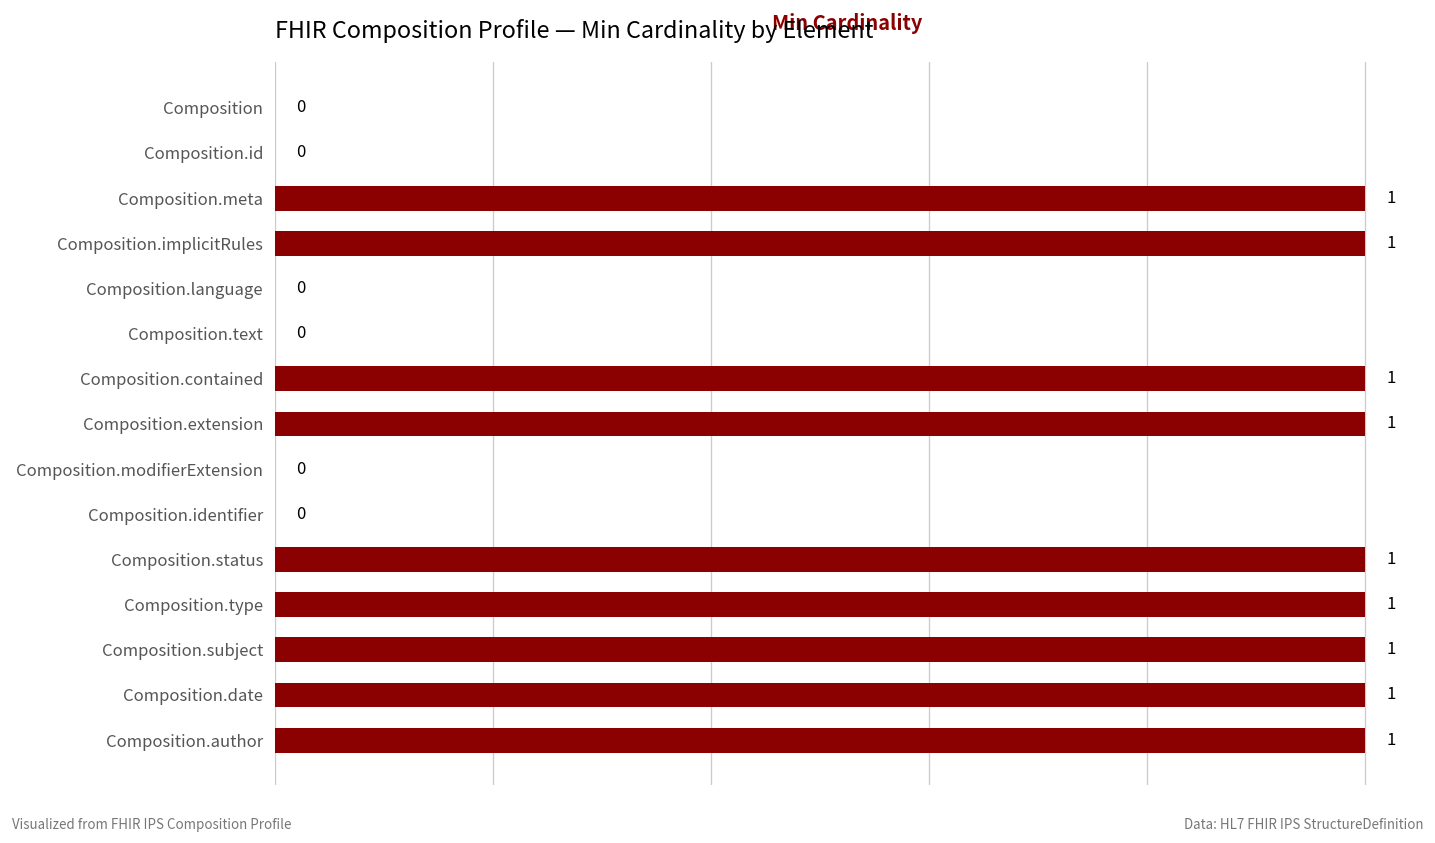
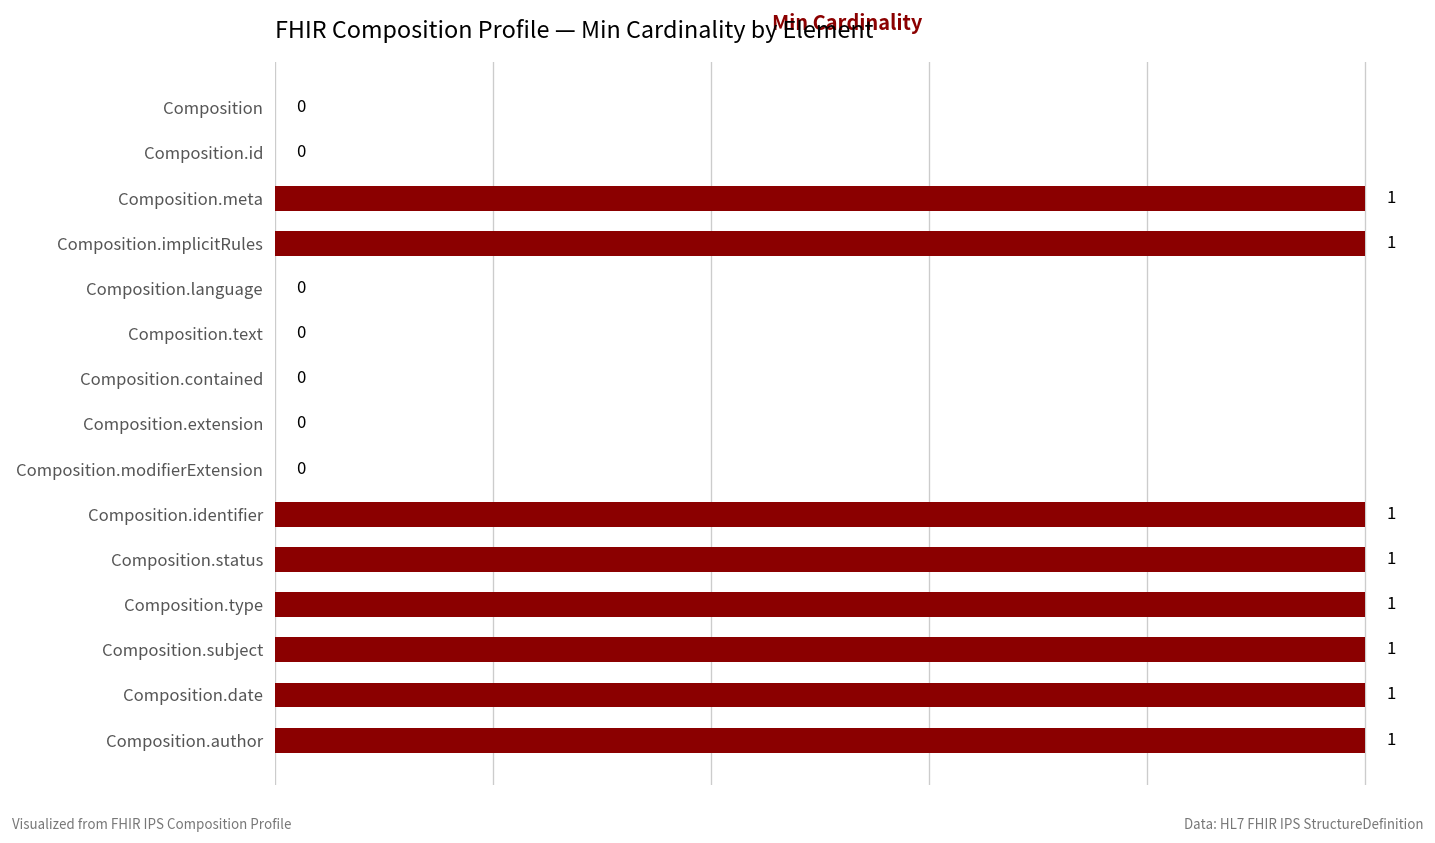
  {
    "Composition": 0,
    "Composition.id": 0,
    "Composition.meta": 1,
    "Composition.implicitRules": 1,
    "Composition.language": 0,
    "Composition.text": 0,
-   "Composition.contained": 1,
-   "Composition.extension": 1,
+   "Composition.contained": 0,
+   "Composition.extension": 0,
    "Composition.modifierExtension": 0,
-   "Composition.identifier": 0,
+   "Composition.identifier": 1,
    "Composition.status": 1,
    "Composition.type": 1,
    "Composition.subject": 1,
    "Composition.date": 1,
    "Composition.author": 1
  }
